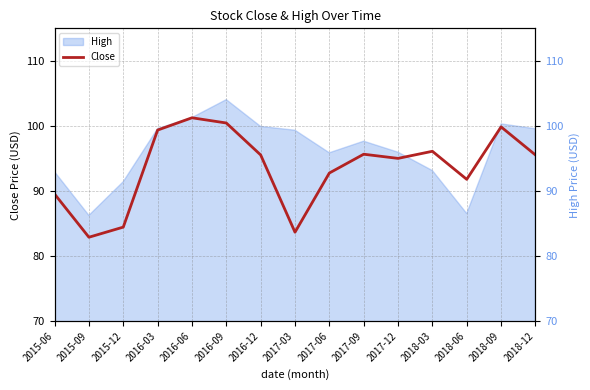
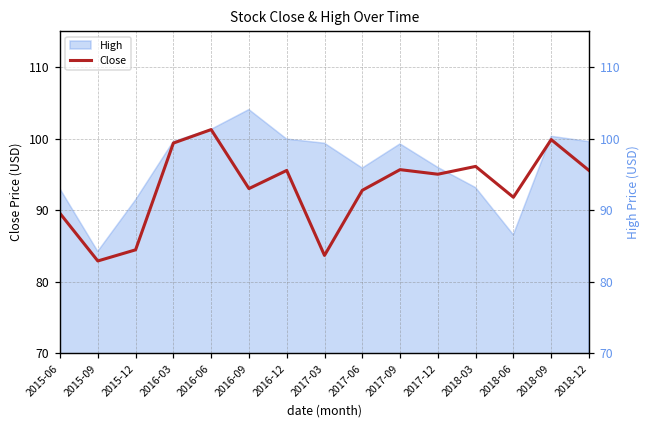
  {
    "Close": {
      "2015-06": 90,
      "2015-09": 83,
      "2015-12": 84,
-     "2016-09": 100,
+     "2016-09": 93,
      "2016-12": 96,
      "2017-03": 84,
      "2017-06": 93,
      "2017-09": 96,
      "2017-12": 95,
      "2018-03": 96,
      "2018-06": 92,
      "2018-09": 100,
      "2018-12": 96
    },
    "High": {
      "2015-06": 93,
-     "2015-09": 86,
+     "2015-09": 84,
      "2015-12": 91,
      "2016-09": 104,
      "2016-12": 100,
      "2017-03": 99,
      "2017-06": 96,
-     "2017-09": 98,
+     "2017-09": 99,
      "2017-12": 96,
      "2018-03": 93,
      "2018-06": 87,
      "2018-09": 100,
      "2018-12": 100
    }
  }
